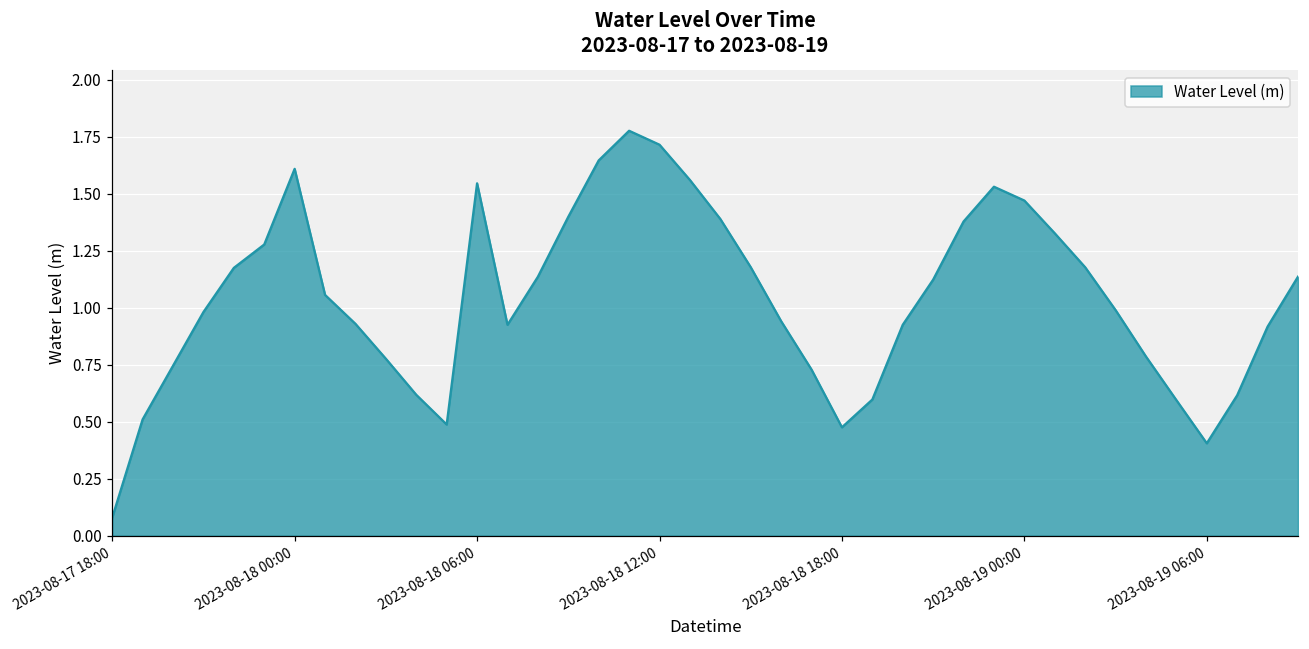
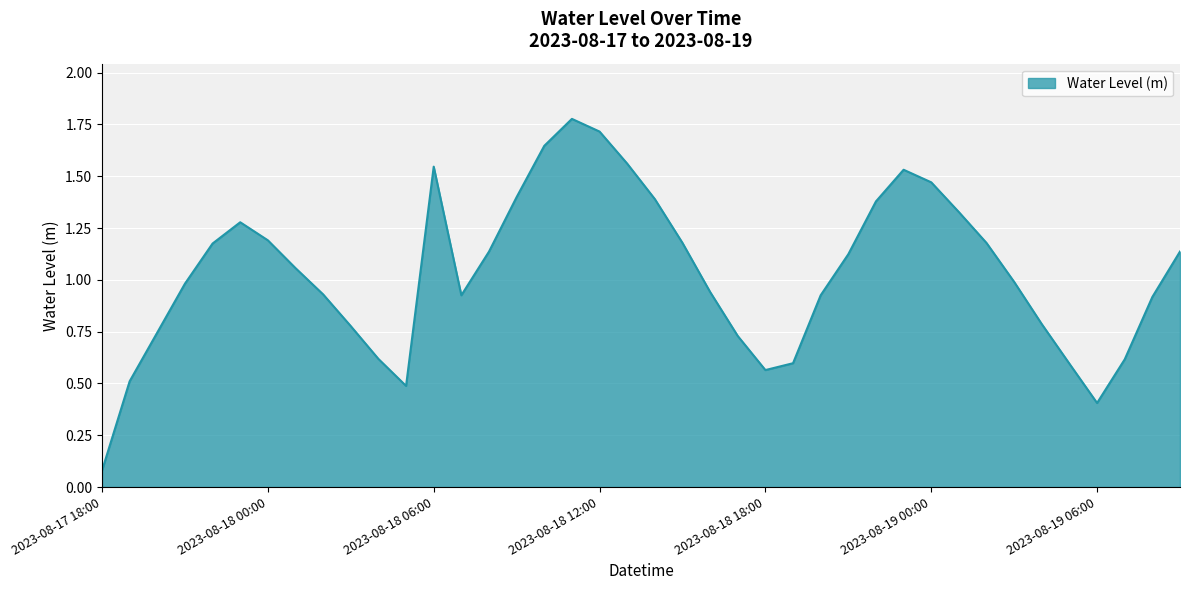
  {
    "2023-08-17 18:00": 0.08,
-   "2023-08-18 00:00": 1.61,
+   "2023-08-18 00:00": 1.19,
    "2023-08-18 06:00": 1.55,
    "2023-08-18 12:00": 1.72,
-   "2023-08-18 18:00": 0.48,
+   "2023-08-18 18:00": 0.56,
    "2023-08-19 00:00": 1.47,
    "2023-08-19 06:00": 0.41
  }
